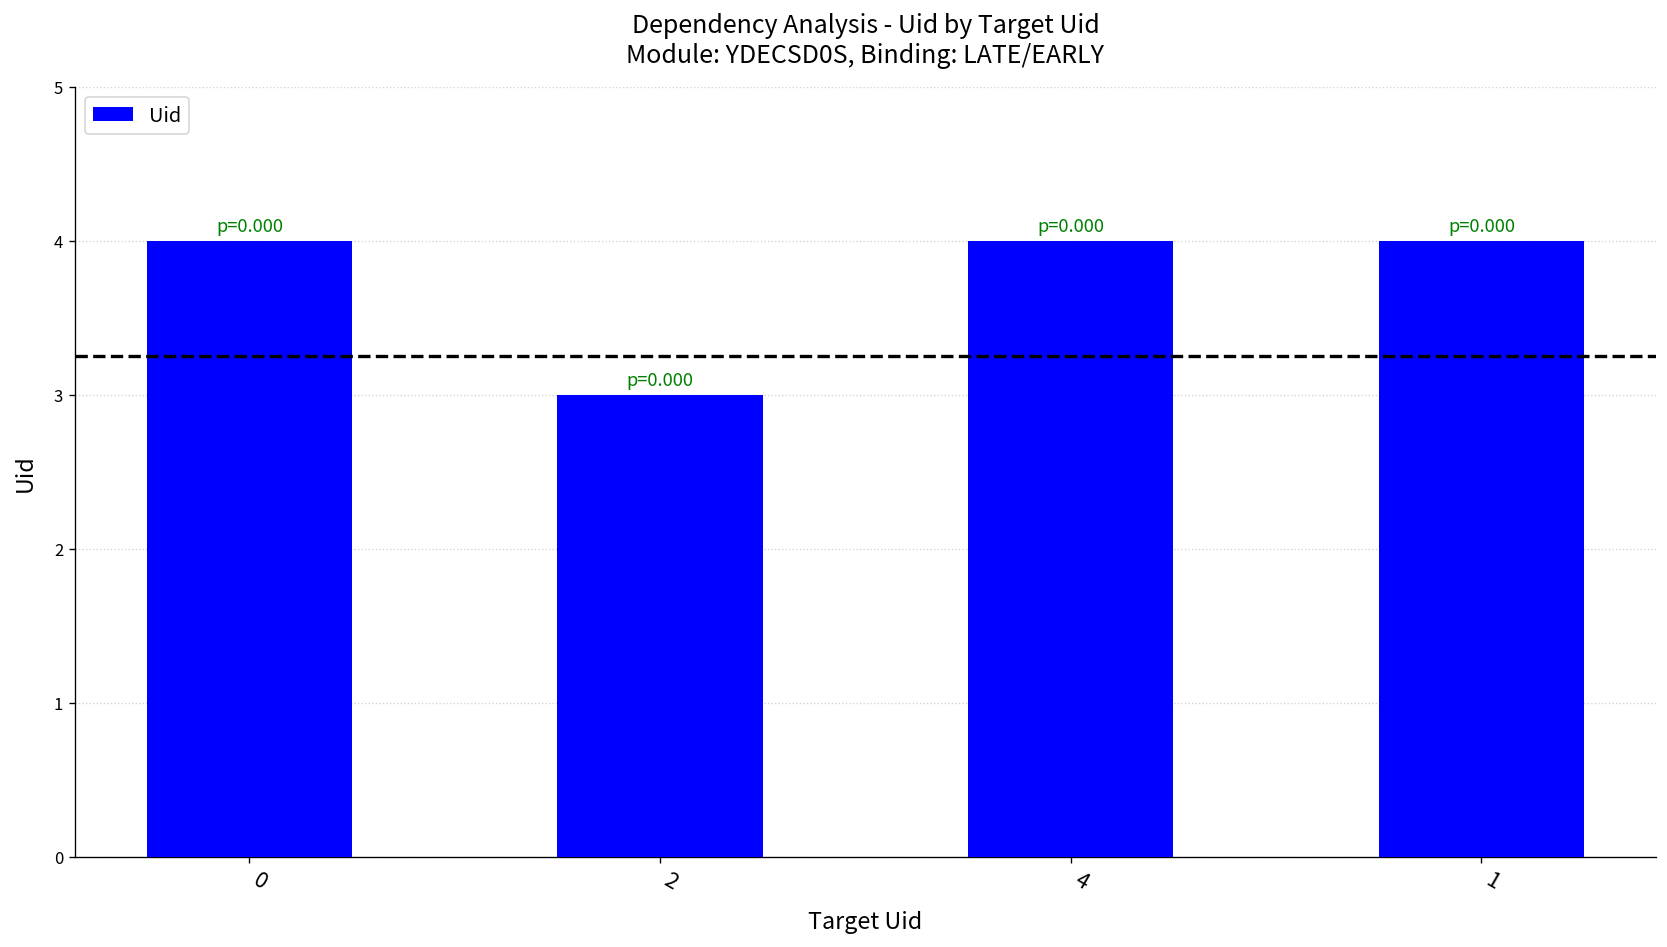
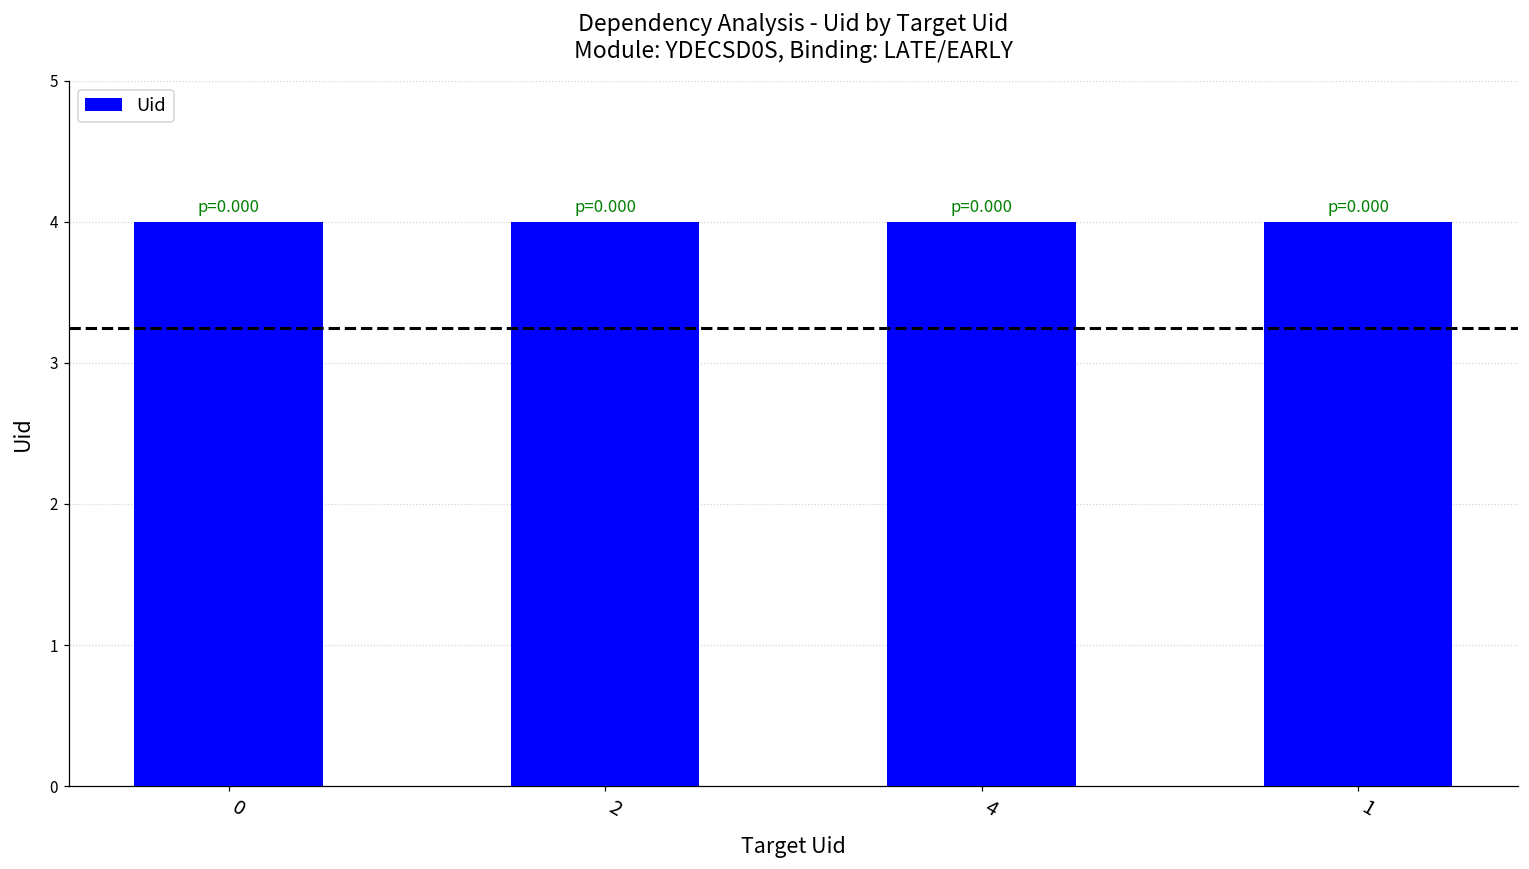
  {
-   "2": 3
+   "2": 4
  }
